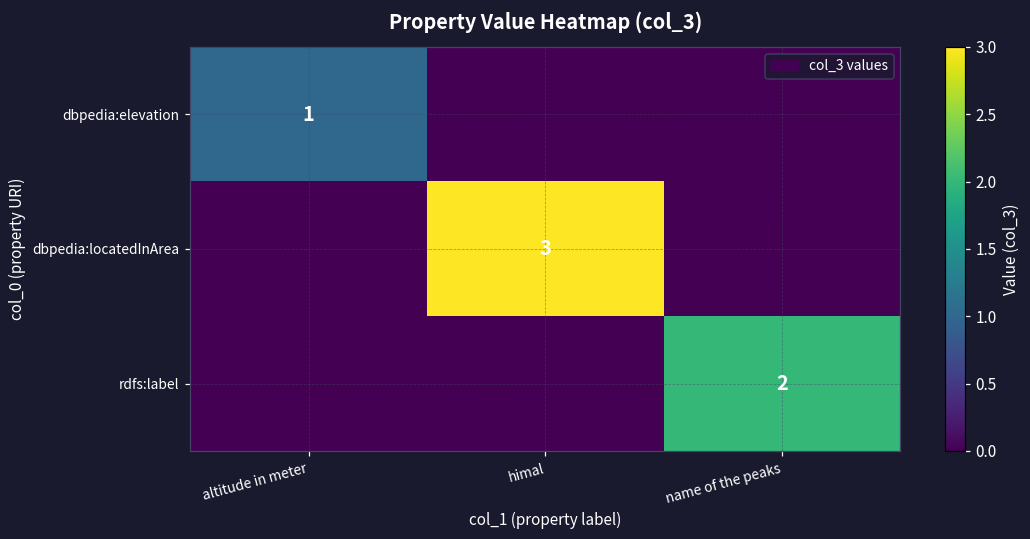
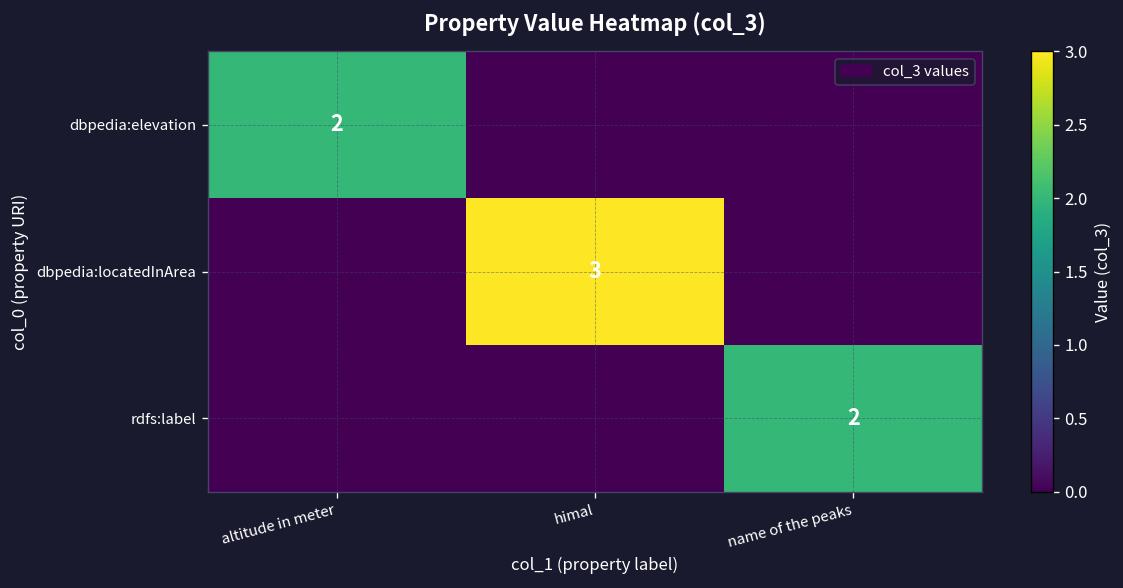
  {
    "dbpedia:elevation": {
-     "altitude in meter": 1
+     "altitude in meter": 2
    },
    "dbpedia:locatedInArea": {
      "himal": 3
    },
    "rdfs:label": {
      "name of the peaks": 2
    }
  }
